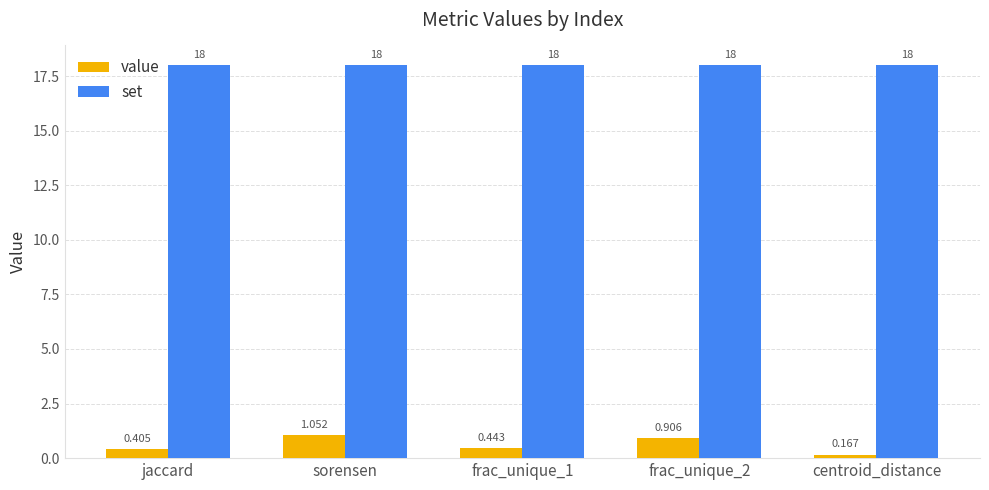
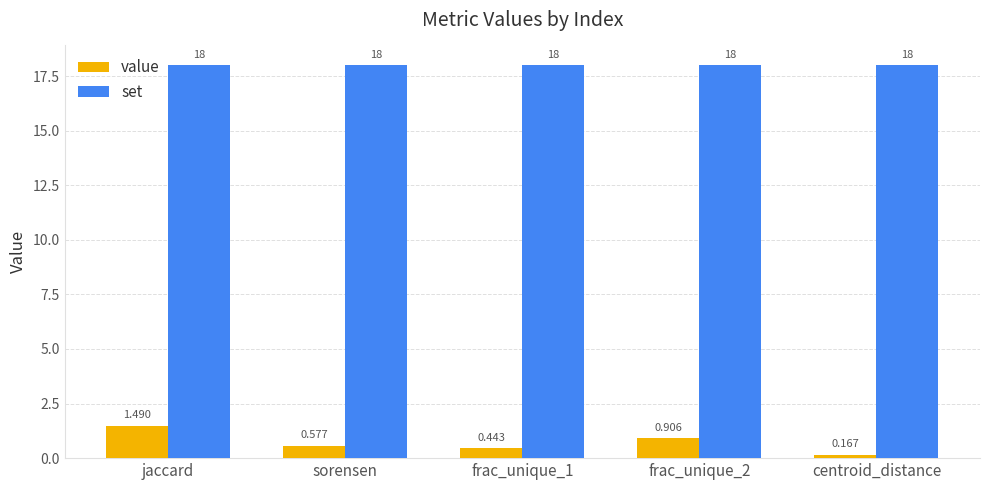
  {
    "value": {
-     "jaccard": 0.405,
-     "sorensen": 1.052,
+     "jaccard": 1.490,
+     "sorensen": 0.577,
      "frac_unique_1": 0.443,
      "frac_unique_2": 0.906,
      "centroid_distance": 0.167
    },
    "set": {
      "jaccard": 18,
      "sorensen": 18,
      "frac_unique_1": 18,
      "frac_unique_2": 18,
      "centroid_distance": 18
    }
  }
